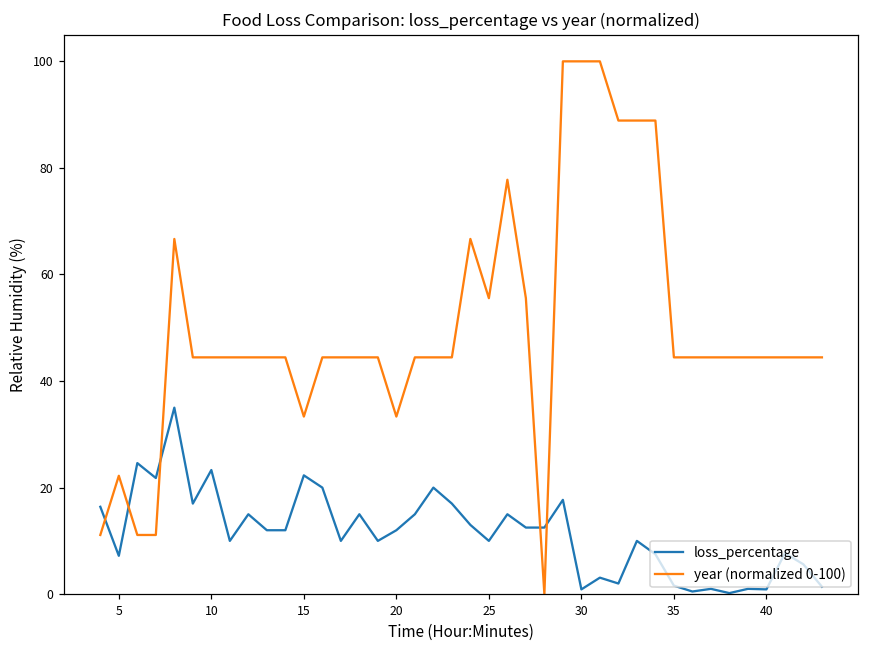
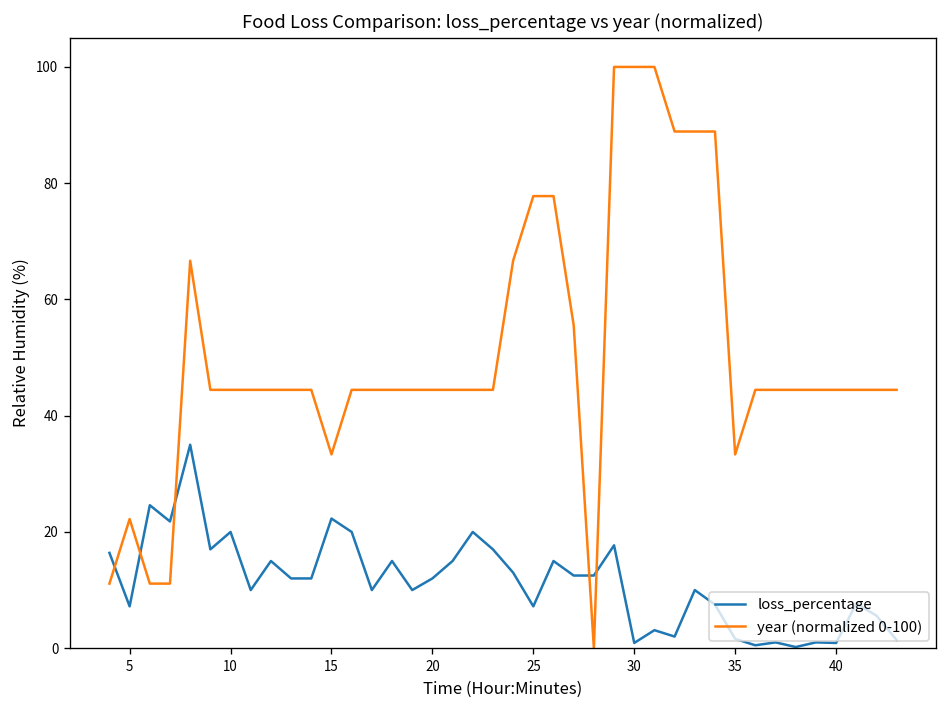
  {
    "loss_percentage": {
      "5": 7,
-     "10": 23,
+     "10": 20,
      "15": 22,
      "20": 12,
-     "25": 10,
+     "25": 7,
      "30": 1,
      "40": 1
    },
    "year (normalized 0-100)": {
      "5": 22,
      "10": 44,
      "15": 33,
-     "20": 33,
-     "25": 56,
+     "20": 44,
+     "25": 78,
      "30": 100,
-     "35": 44,
+     "35": 33,
      "40": 44
    }
  }
